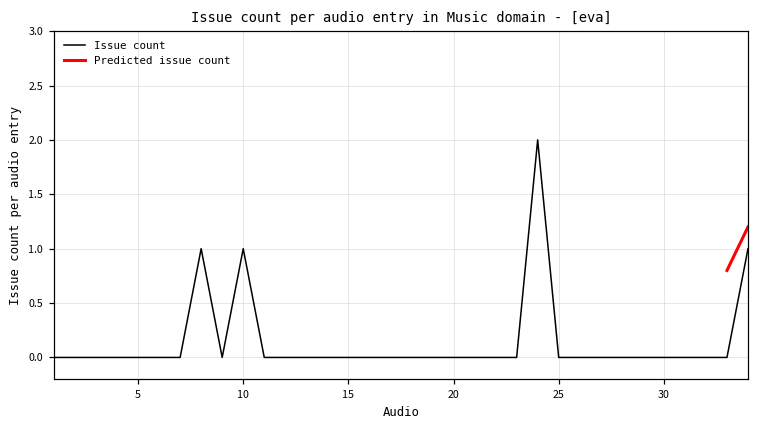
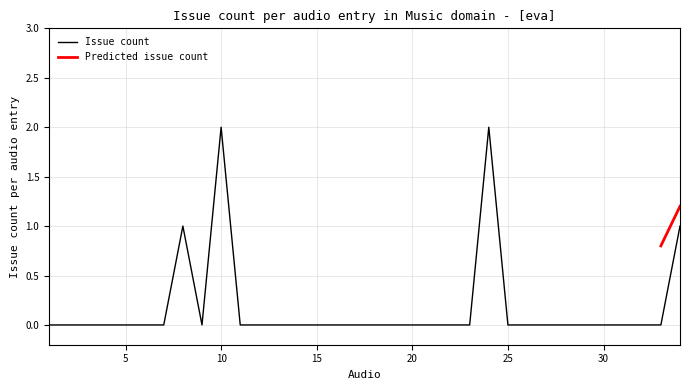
  {
    "Issue count": {
      "5": 0,
-     "10": 1,
+     "10": 2,
      "15": 0,
      "20": 0,
      "25": 0,
      "30": 0
    }
  }
